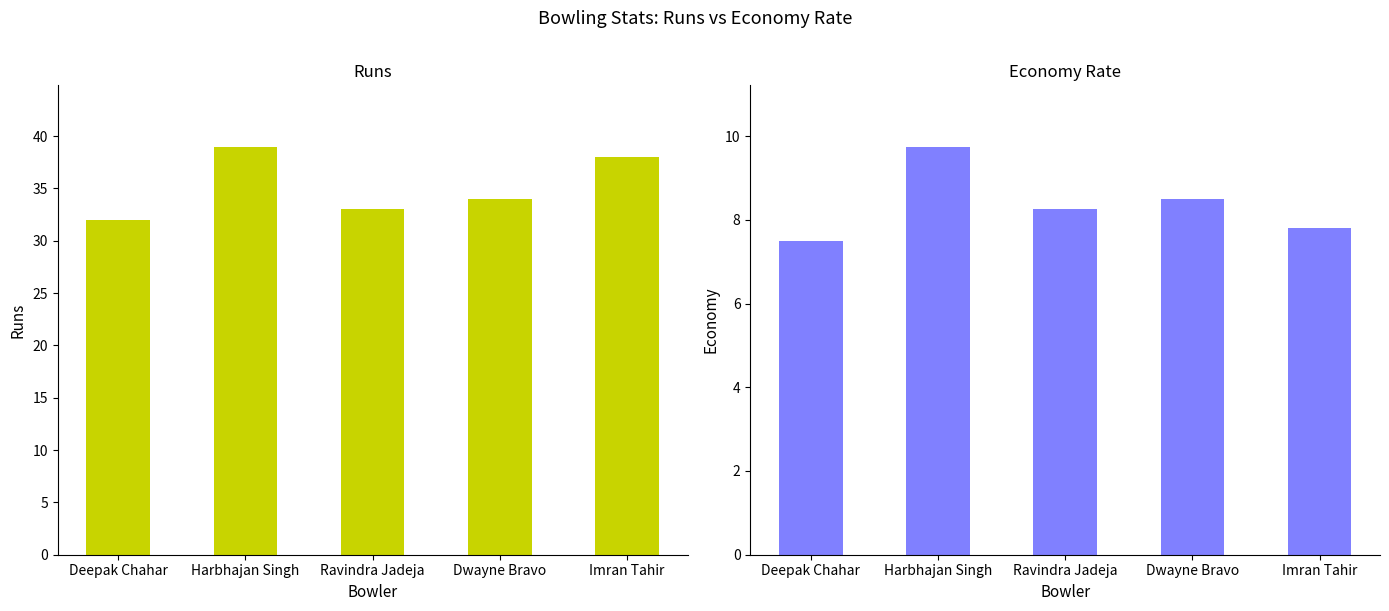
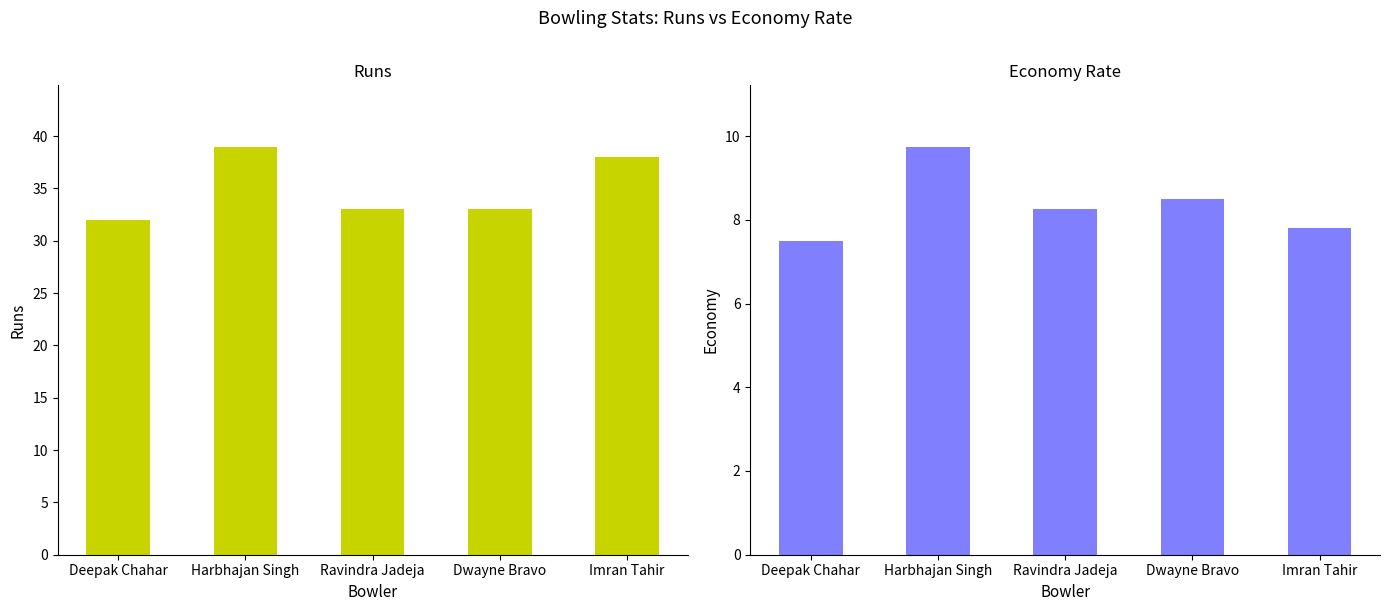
  {
    "Runs": {
      "Deepak Chahar": 32,
      "Harbhajan Singh": 39,
      "Ravindra Jadeja": 33,
-     "Dwayne Bravo": 34,
+     "Dwayne Bravo": 33,
      "Imran Tahir": 38
    },
    "Economy Rate": {
      "Deepak Chahar": 7.5,
      "Harbhajan Singh": 9.8,
      "Ravindra Jadeja": 8.3,
      "Dwayne Bravo": 8.5,
      "Imran Tahir": 7.8
    }
  }
